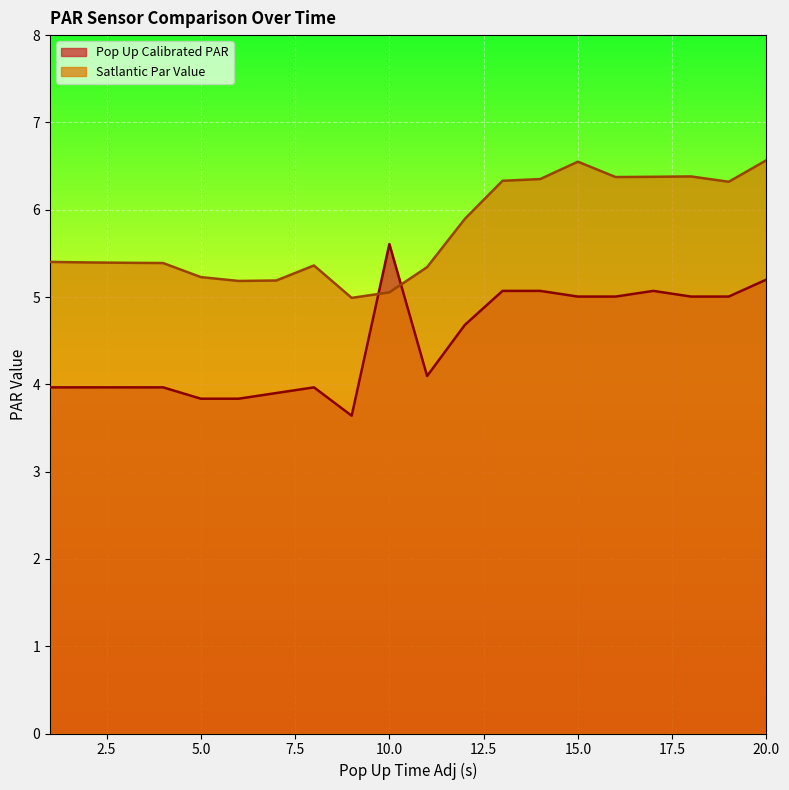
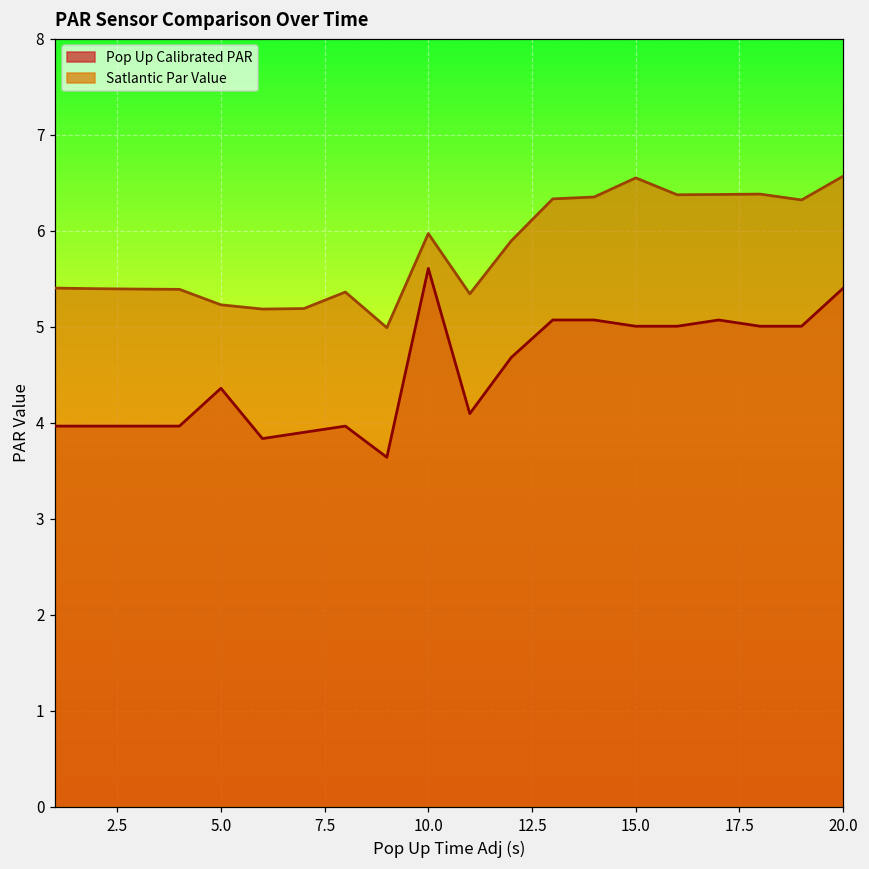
  {
    "Pop Up Calibrated PAR": {
-     "5.0": 3.8,
+     "5.0": 4.4,
      "10.0": 5.6,
      "15.0": 5.0,
-     "20.0": 5.2
+     "20.0": 5.4
    },
    "Satlantic Par Value": {
      "5.0": 5.2,
-     "10.0": 5.1,
+     "10.0": 6.0,
      "15.0": 6.6,
      "20.0": 6.6
    }
  }
